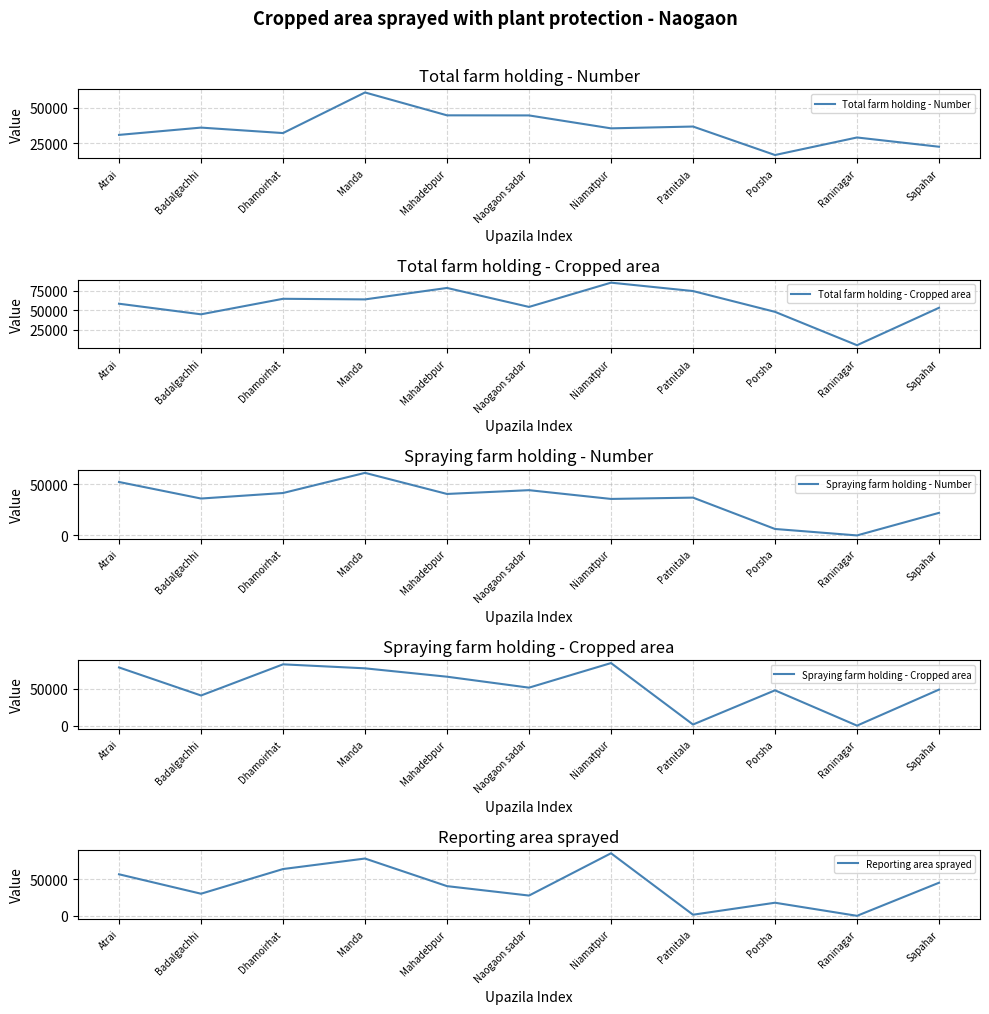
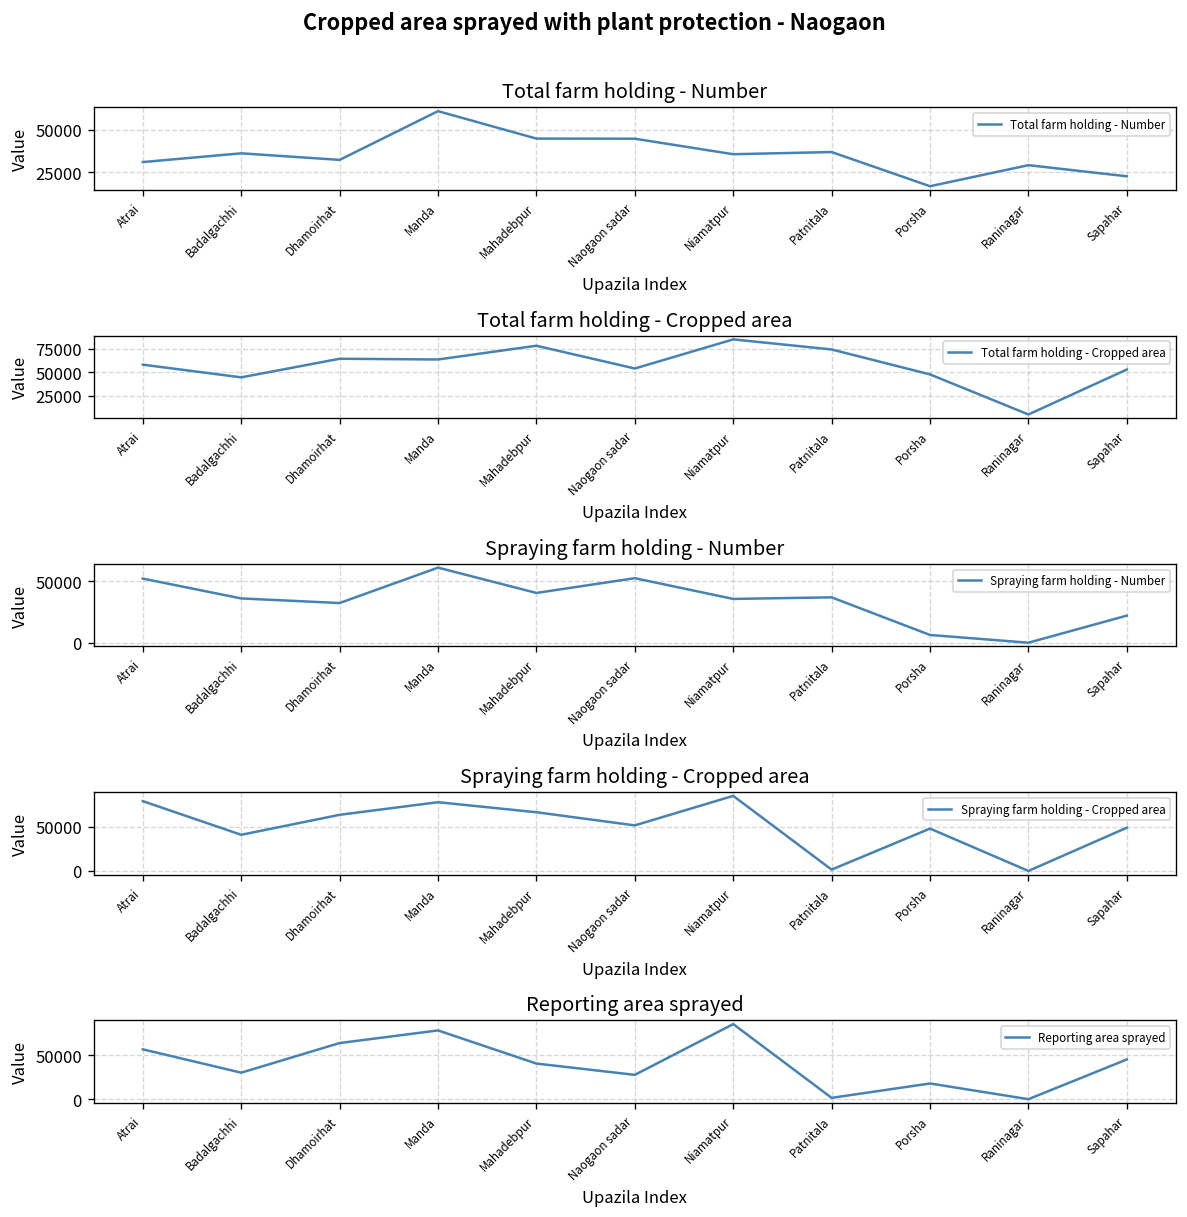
  {
    "Total farm holding - Number": {
      "Atrai": 31000,
      "Badalgachhi": 36000,
      "Dhamoirhat": 32000,
      "Manda": 61000,
      "Mahadebpur": 45000,
      "Naogaon sadar": 45000,
      "Niamatpur": 36000,
      "Patnitala": 37000,
      "Porsha": 17000,
      "Raninagar": 29000,
      "Sapahar": 23000
    },
    "Total farm holding - Cropped area": {
      "Atrai": 60000,
      "Badalgachhi": 40000,
      "Dhamoirhat": 60000,
      "Manda": 60000,
      "Mahadebpur": 80000,
      "Naogaon sadar": 50000,
      "Niamatpur": 90000,
      "Patnitala": 70000,
      "Porsha": 50000,
      "Raninagar": 10000,
      "Sapahar": 50000
    },
    "Spraying farm holding - Number": {
      "Atrai": 52000,
      "Badalgachhi": 36000,
-     "Dhamoirhat": 41000,
+     "Dhamoirhat": 32000,
      "Manda": 61000,
      "Mahadebpur": 40000,
-     "Naogaon sadar": 44000,
+     "Naogaon sadar": 52000,
      "Niamatpur": 36000,
      "Patnitala": 37000,
      "Porsha": 6000,
      "Raninagar": 0,
      "Sapahar": 22000
    },
    "Spraying farm holding - Cropped area": {
      "Atrai": 80000,
      "Badalgachhi": 40000,
-     "Dhamoirhat": 80000,
+     "Dhamoirhat": 60000,
      "Manda": 80000,
      "Mahadebpur": 70000,
      "Naogaon sadar": 50000,
      "Niamatpur": 90000,
      "Patnitala": 0,
      "Porsha": 50000,
      "Raninagar": 0,
      "Sapahar": 50000
    },
    "Reporting area sprayed": {
      "Atrai": 60000,
      "Badalgachhi": 30000,
      "Dhamoirhat": 60000,
      "Manda": 80000,
      "Mahadebpur": 40000,
      "Naogaon sadar": 30000,
      "Niamatpur": 90000,
      "Patnitala": 0,
      "Porsha": 20000,
      "Raninagar": 0,
      "Sapahar": 50000
    }
  }
